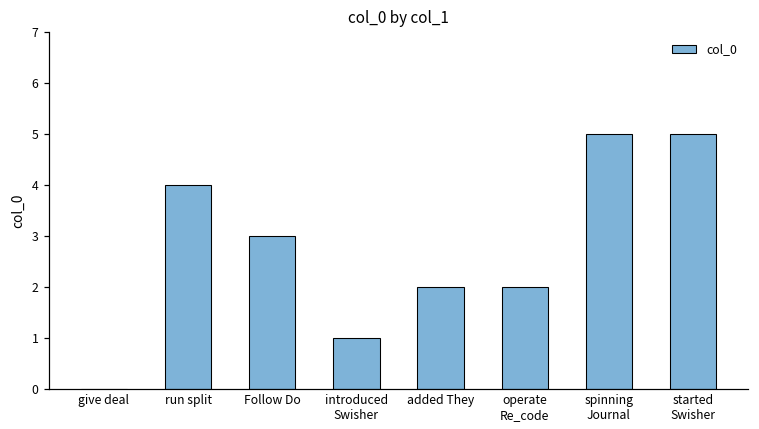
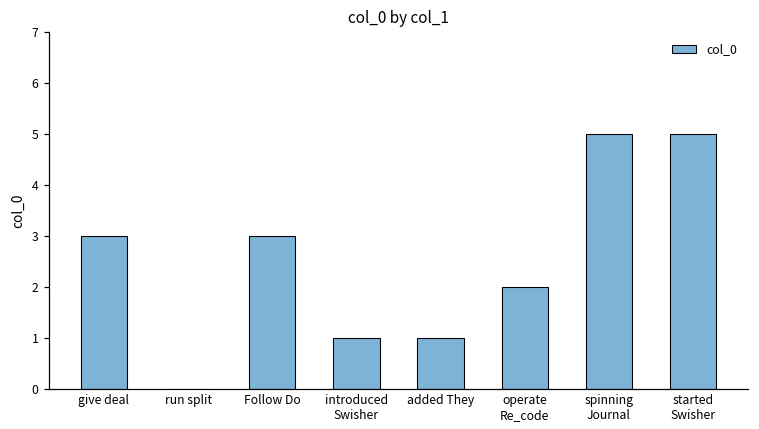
  {
-   "give deal": 0,
-   "run split": 4,
+   "give deal": 3,
+   "run split": 0,
    "Follow Do": 3,
    "introduced Swisher": 1,
-   "added They": 2,
+   "added They": 1,
    "operate Re_code": 2,
    "spinning Journal": 5,
    "started Swisher": 5
  }
